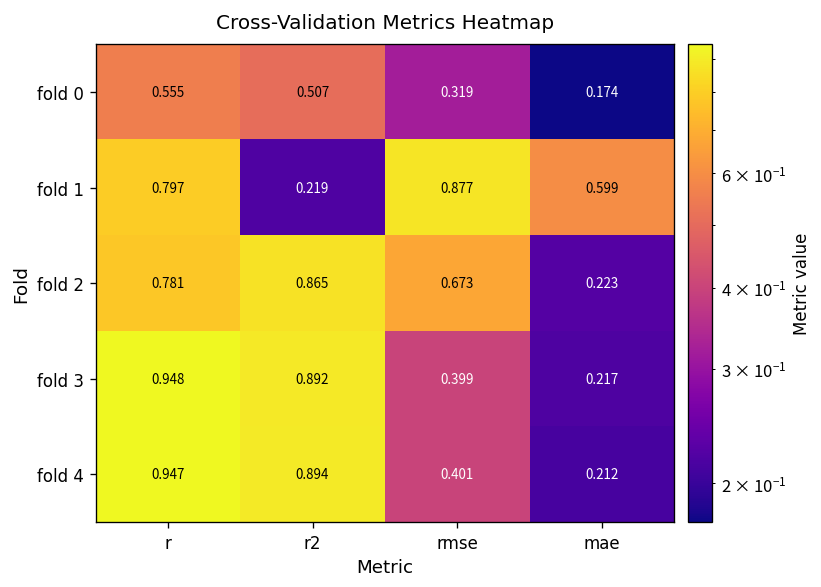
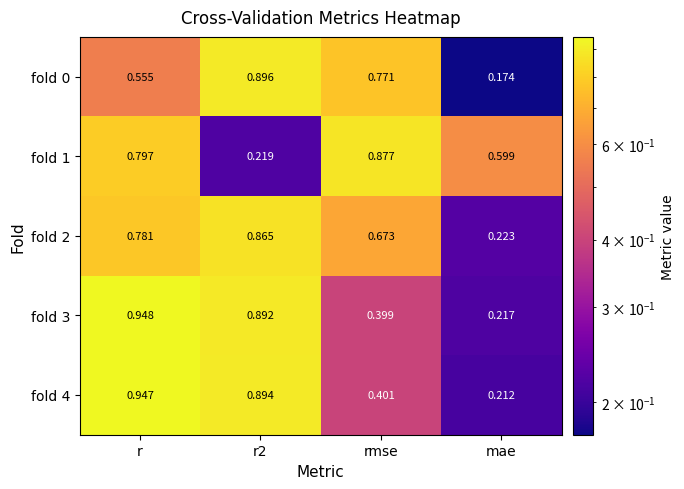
  {
    "fold 0": {
      "r": 0.555,
-     "r2": 0.507,
-     "rmse": 0.319,
+     "r2": 0.896,
+     "rmse": 0.771,
      "mae": 0.174
    },
    "fold 1": {
      "r": 0.797,
      "r2": 0.219,
      "rmse": 0.877,
      "mae": 0.599
    },
    "fold 2": {
      "r": 0.781,
      "r2": 0.865,
      "rmse": 0.673,
      "mae": 0.223
    },
    "fold 3": {
      "r": 0.948,
      "r2": 0.892,
      "rmse": 0.399,
      "mae": 0.217
    },
    "fold 4": {
      "r": 0.947,
      "r2": 0.894,
      "rmse": 0.401,
      "mae": 0.212
    }
  }
